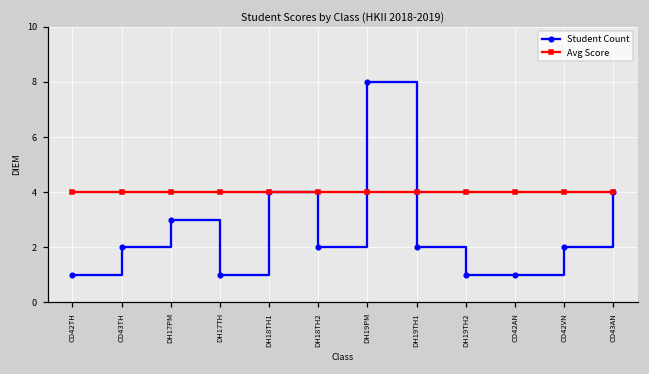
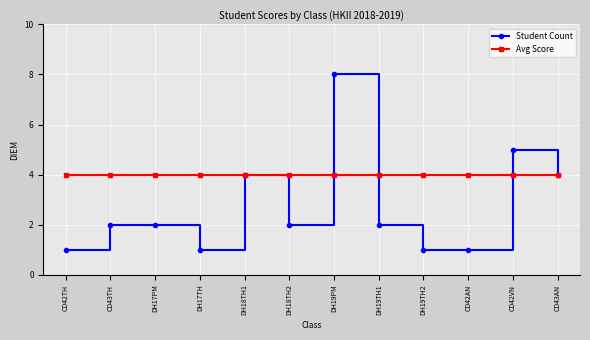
  {
    "Student Count": {
      "CD42TH": 1,
      "CD43TH": 2,
-     "DH17PM": 3,
+     "DH17PM": 2,
      "DH17TH": 1,
      "DH18TH2": 2,
      "DH19PM": 8,
      "DH19TH1": 2,
      "DH19TH2": 1,
      "CD42AN": 1,
-     "CD42VN": 2
+     "CD42VN": 5
    },
    "Avg Score": {
      "CD42TH": 4,
      "CD43TH": 4,
      "DH17PM": 4,
      "DH17TH": 4,
      "DH18TH2": 4,
      "DH19PM": 4,
      "DH19TH1": 4,
      "DH19TH2": 4,
      "CD42AN": 4,
      "CD42VN": 4
    }
  }
